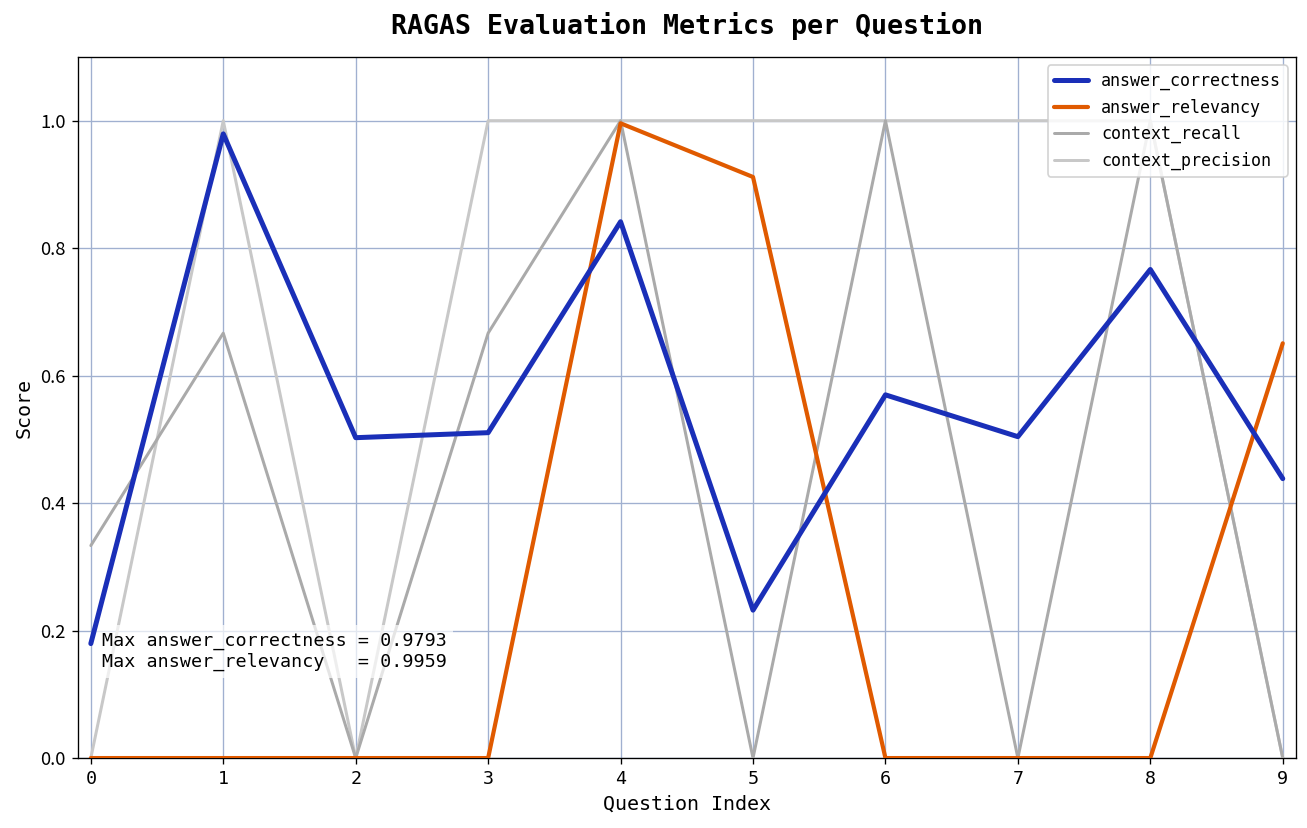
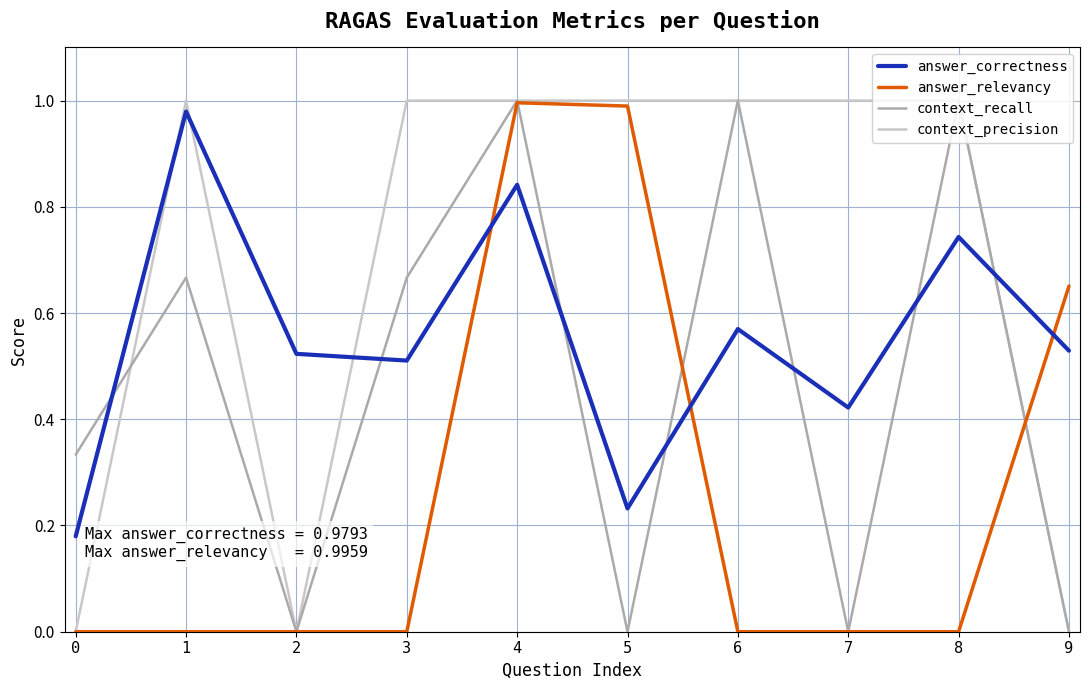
  {
    "answer_correctness": {
      "1": 0.98,
-     "2": 0.50,
+     "2": 0.52,
      "3": 0.51,
      "4": 0.84,
      "5": 0.23,
      "6": 0.57,
-     "7": 0.50,
-     "8": 0.77,
-     "9": 0.44
+     "7": 0.42,
+     "8": 0.74,
+     "9": 0.53
    },
    "answer_relevancy": {
      "1": 0.00,
      "3": 0.00,
-     "5": 0.91,
+     "5": 0.99,
      "6": 0.00,
      "8": 0.00,
      "9": 0.65
    }
  }
